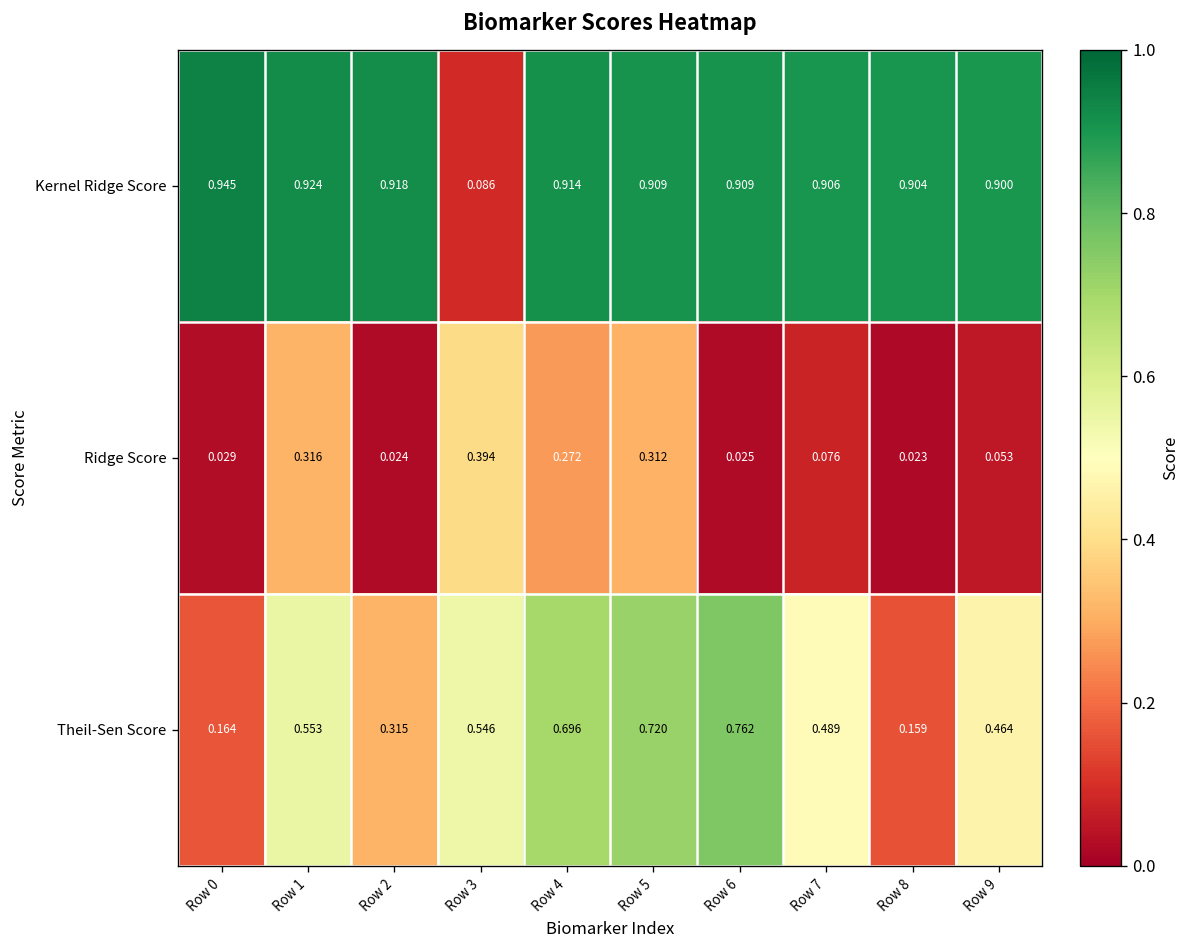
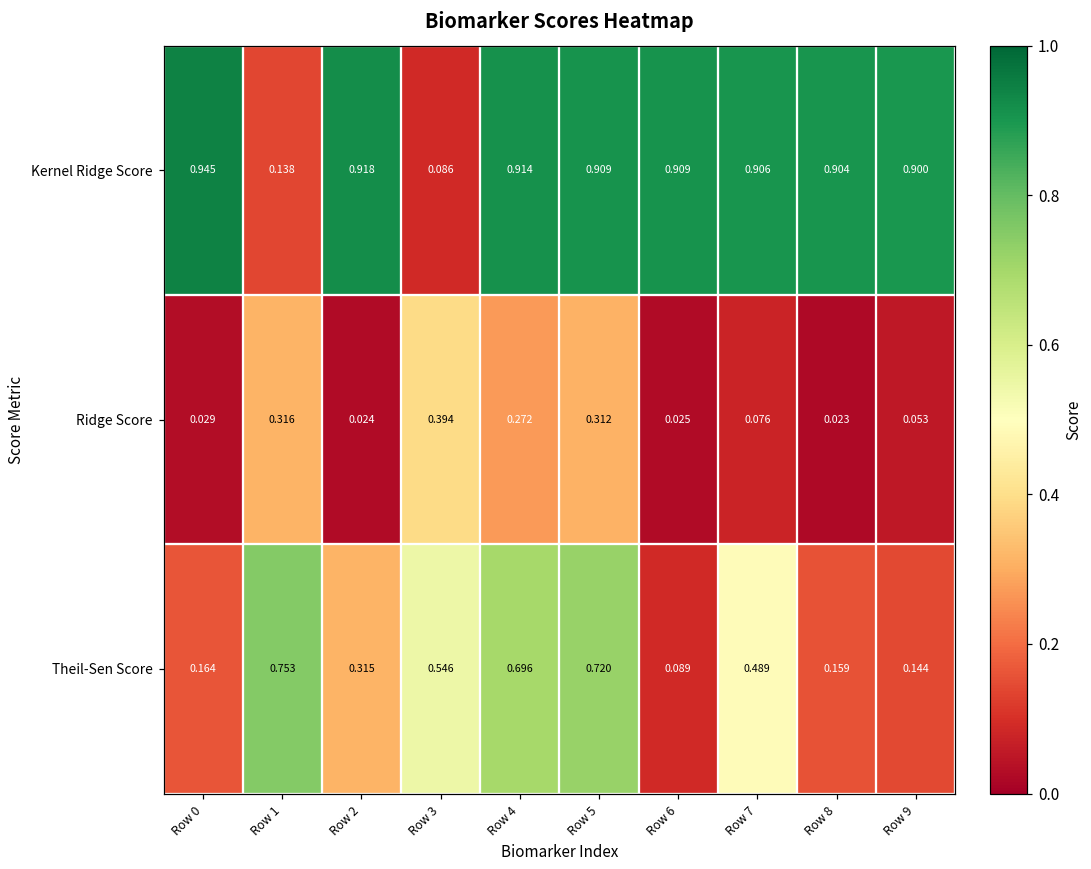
  {
    "Kernel Ridge Score": {
      "Row 0": 0.945,
-     "Row 1": 0.924,
+     "Row 1": 0.138,
      "Row 2": 0.918,
      "Row 3": 0.086,
      "Row 4": 0.914,
      "Row 5": 0.909,
      "Row 6": 0.909,
      "Row 7": 0.906,
      "Row 8": 0.904,
      "Row 9": 0.900
    },
    "Ridge Score": {
      "Row 0": 0.029,
      "Row 1": 0.316,
      "Row 2": 0.024,
      "Row 3": 0.394,
      "Row 4": 0.272,
      "Row 5": 0.312,
      "Row 6": 0.025,
      "Row 7": 0.076,
      "Row 8": 0.023,
      "Row 9": 0.053
    },
    "Theil-Sen Score": {
      "Row 0": 0.164,
-     "Row 1": 0.553,
+     "Row 1": 0.753,
      "Row 2": 0.315,
      "Row 3": 0.546,
      "Row 4": 0.696,
      "Row 5": 0.720,
-     "Row 6": 0.762,
+     "Row 6": 0.089,
      "Row 7": 0.489,
      "Row 8": 0.159,
-     "Row 9": 0.464
+     "Row 9": 0.144
    }
  }
